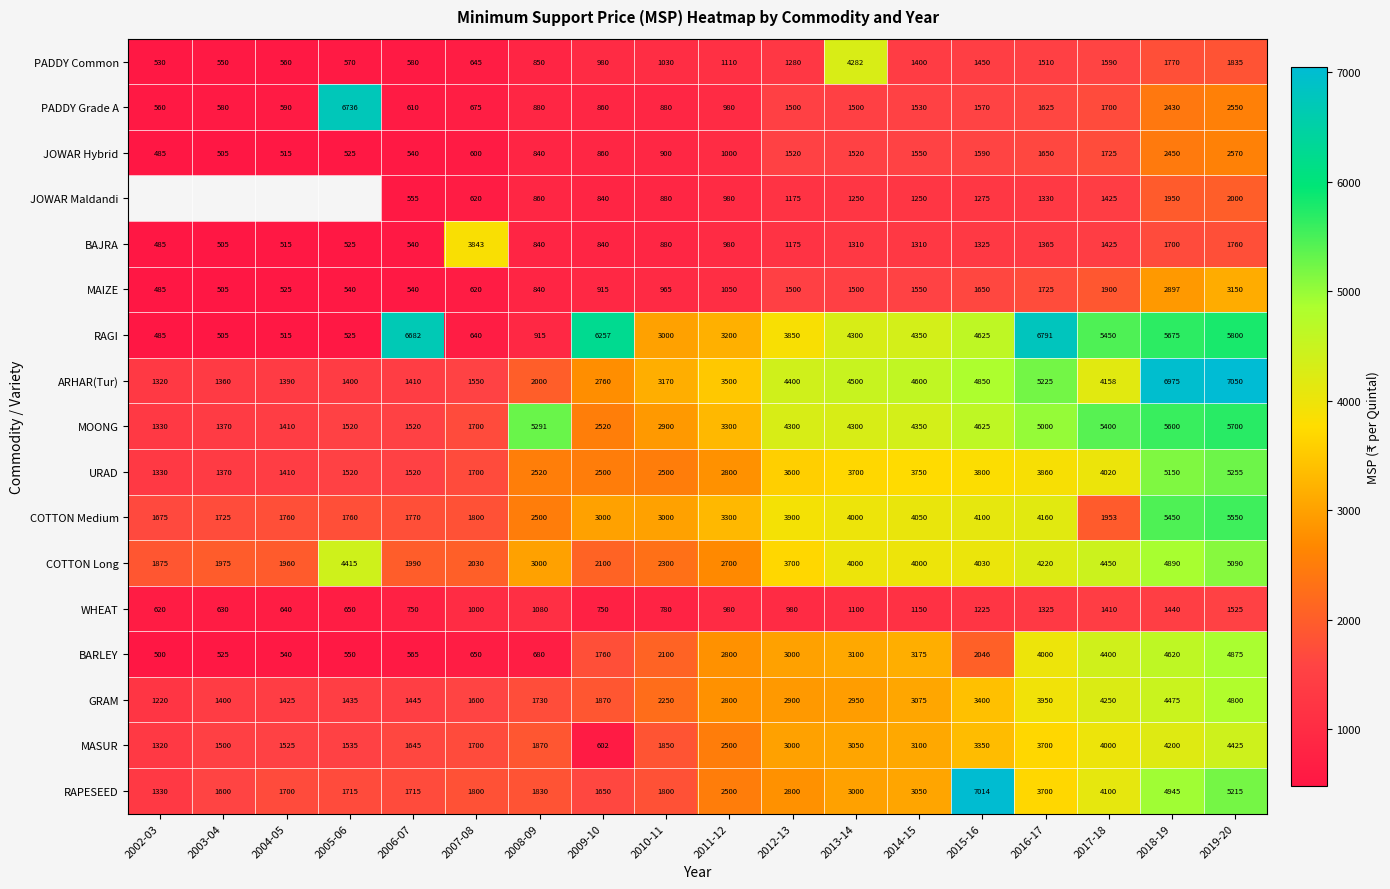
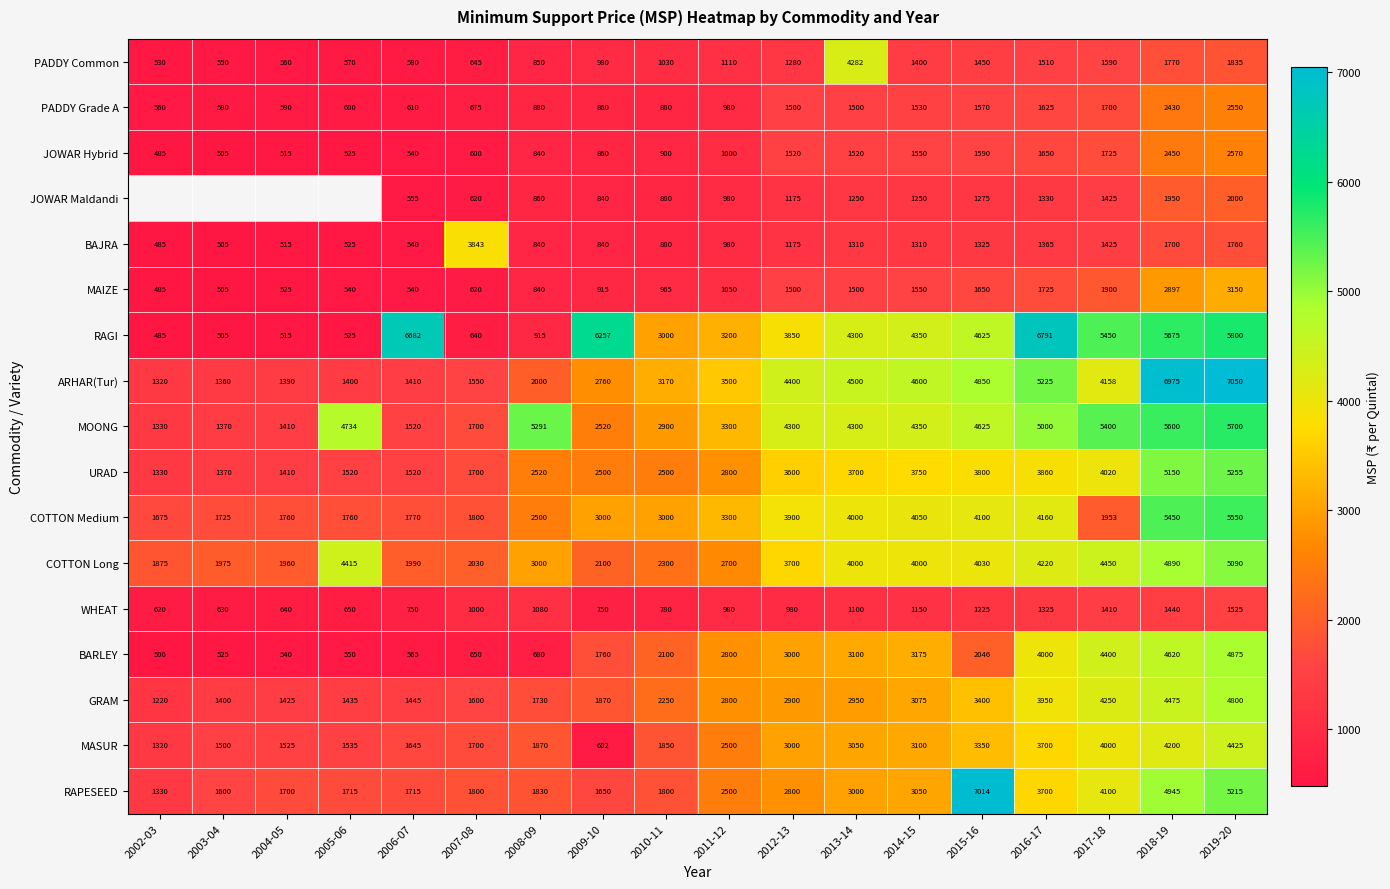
  {
    "PADDY Grade A": {
      "2002-03": 560,
      "2003-04": 580,
      "2004-05": 590,
-     "2005-06": 6736,
+     "2005-06": 600,
      "2006-07": 610,
      "2007-08": 675,
      "2008-09": 880,
      "2009-10": 860,
      "2010-11": 880,
      "2011-12": 980,
      "2012-13": 1500,
      "2013-14": 1500,
      "2014-15": 1530,
      "2015-16": 1570,
      "2016-17": 1625,
      "2017-18": 1700,
      "2018-19": 2430,
      "2019-20": 2550
    },
    "MOONG": {
      "2002-03": 1330,
      "2003-04": 1370,
      "2004-05": 1410,
-     "2005-06": 1520,
+     "2005-06": 4734,
      "2006-07": 1520,
      "2007-08": 1700,
      "2008-09": 5291,
      "2009-10": 2520,
      "2010-11": 2900,
      "2011-12": 3300,
      "2012-13": 4300,
      "2013-14": 4300,
      "2014-15": 4350,
      "2015-16": 4625,
      "2016-17": 5000,
      "2017-18": 5400,
      "2018-19": 5600,
      "2019-20": 5700
    }
  }
